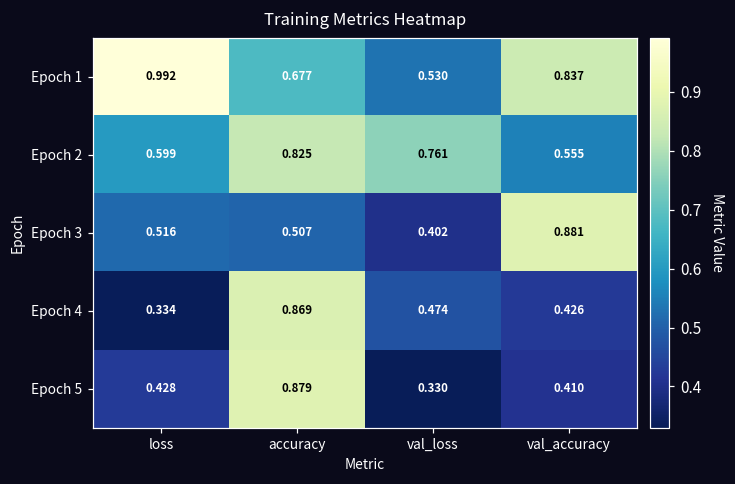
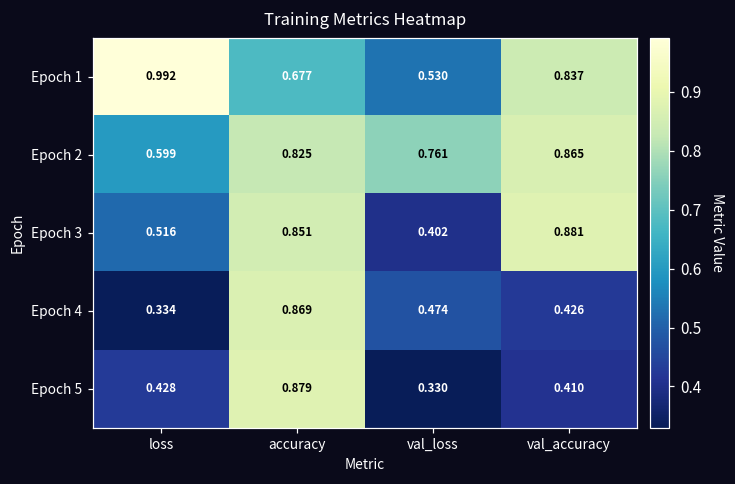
  {
    "Epoch 1": {
      "loss": 0.992,
      "accuracy": 0.677,
      "val_loss": 0.530,
      "val_accuracy": 0.837
    },
    "Epoch 2": {
      "loss": 0.599,
      "accuracy": 0.825,
      "val_loss": 0.761,
-     "val_accuracy": 0.555
+     "val_accuracy": 0.865
    },
    "Epoch 3": {
      "loss": 0.516,
-     "accuracy": 0.507,
+     "accuracy": 0.851,
      "val_loss": 0.402,
      "val_accuracy": 0.881
    },
    "Epoch 4": {
      "loss": 0.334,
      "accuracy": 0.869,
      "val_loss": 0.474,
      "val_accuracy": 0.426
    },
    "Epoch 5": {
      "loss": 0.428,
      "accuracy": 0.879,
      "val_loss": 0.330,
      "val_accuracy": 0.410
    }
  }
